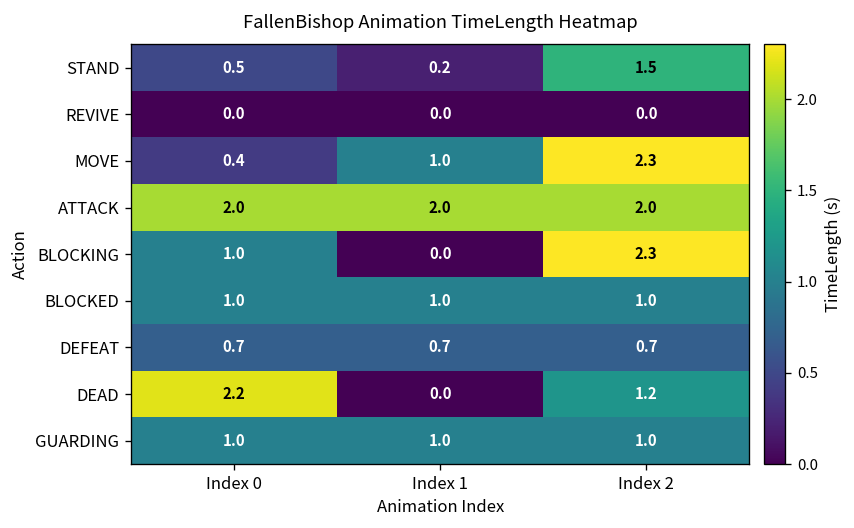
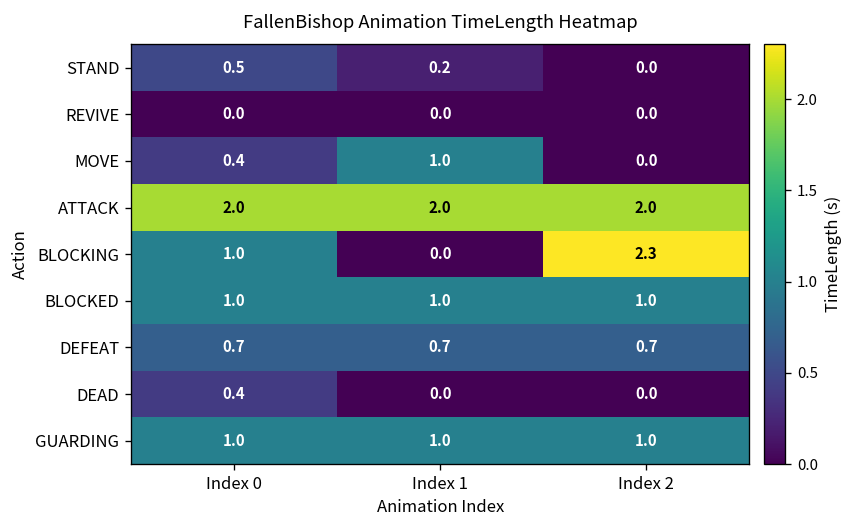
  {
    "STAND": {
      "Index 0": 0.5,
      "Index 1": 0.2,
-     "Index 2": 1.5
+     "Index 2": 0.0
    },
    "REVIVE": {
      "Index 0": 0.0,
      "Index 1": 0.0,
      "Index 2": 0.0
    },
    "MOVE": {
      "Index 0": 0.4,
      "Index 1": 1.0,
-     "Index 2": 2.3
+     "Index 2": 0.0
    },
    "ATTACK": {
      "Index 0": 2.0,
      "Index 1": 2.0,
      "Index 2": 2.0
    },
    "BLOCKING": {
      "Index 0": 1.0,
      "Index 1": 0.0,
      "Index 2": 2.3
    },
    "BLOCKED": {
      "Index 0": 1.0,
      "Index 1": 1.0,
      "Index 2": 1.0
    },
    "DEFEAT": {
      "Index 0": 0.7,
      "Index 1": 0.7,
      "Index 2": 0.7
    },
    "DEAD": {
-     "Index 0": 2.2,
+     "Index 0": 0.4,
      "Index 1": 0.0,
-     "Index 2": 1.2
+     "Index 2": 0.0
    },
    "GUARDING": {
      "Index 0": 1.0,
      "Index 1": 1.0,
      "Index 2": 1.0
    }
  }
